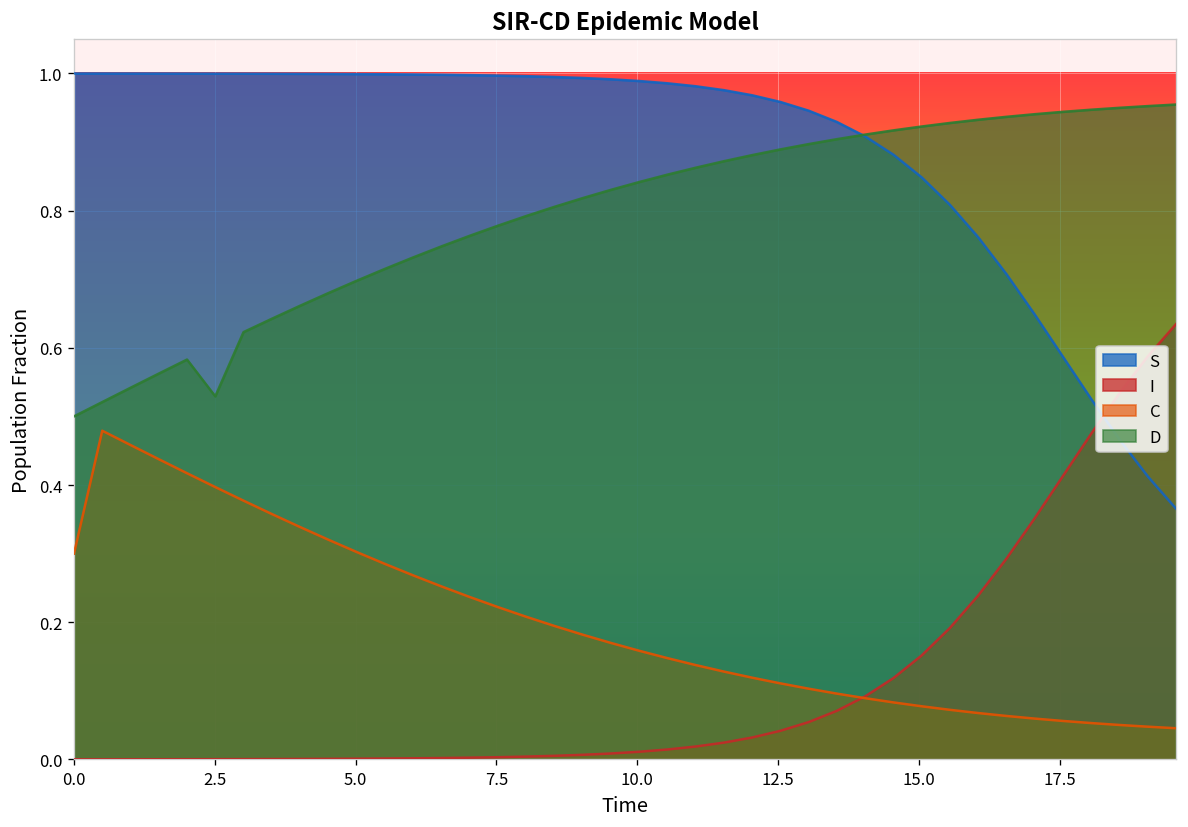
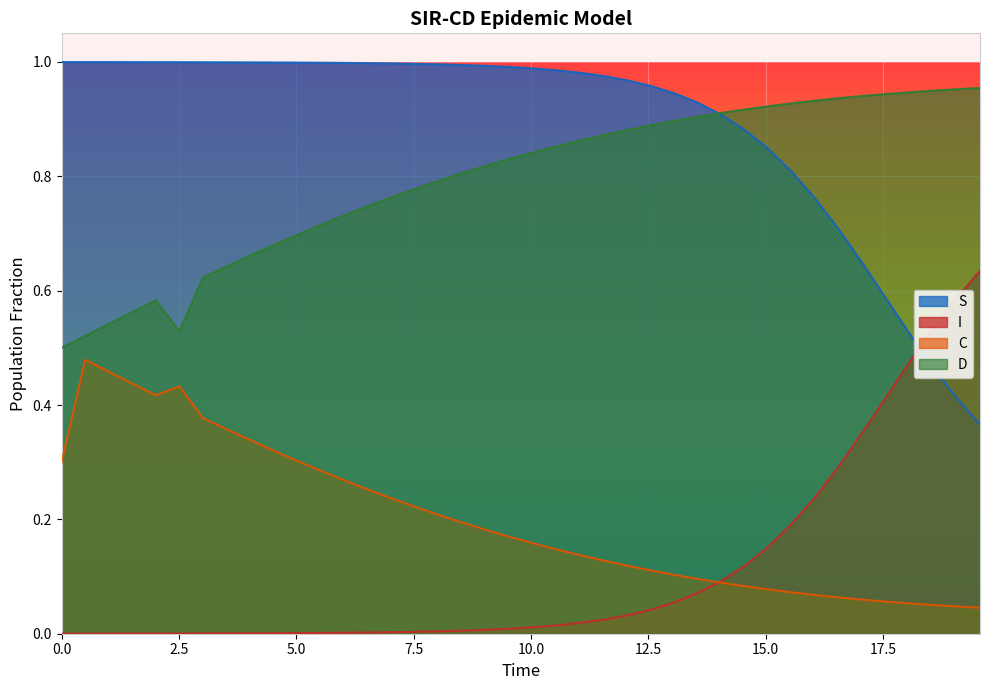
  {
    "S": {
      "0.0": 1.00,
      "2.5": 1.00
    },
    "I": {
      "0.0": 0.00,
      "2.5": 0.00
    },
    "C": {
      "0.0": 0.30,
-     "2.5": 0.40
+     "2.5": 0.43
    },
    "D": {
      "0.0": 0.50,
      "2.5": 0.53
    }
  }
